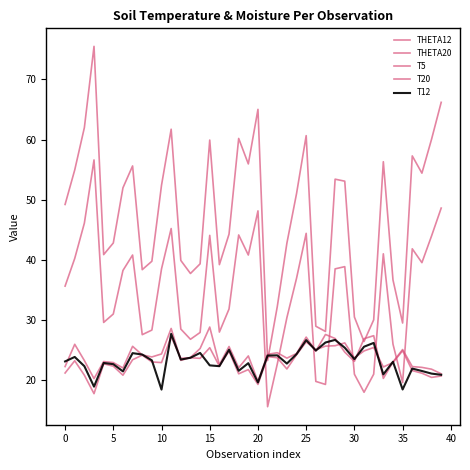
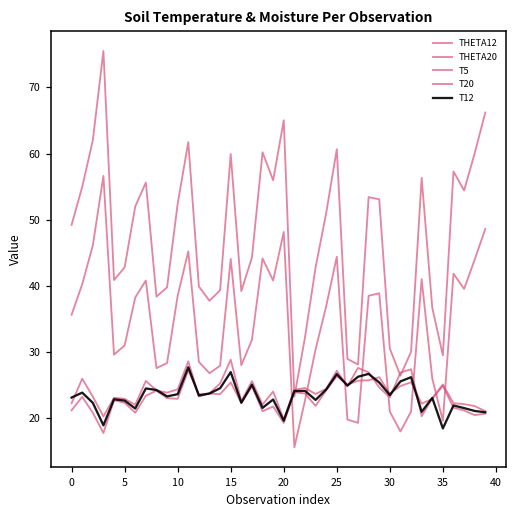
  {
    "T12": {
      "0": 23,
-     "10": 18,
-     "15": 23,
+     "10": 24,
+     "15": 27,
      "35": 18
    }
  }
